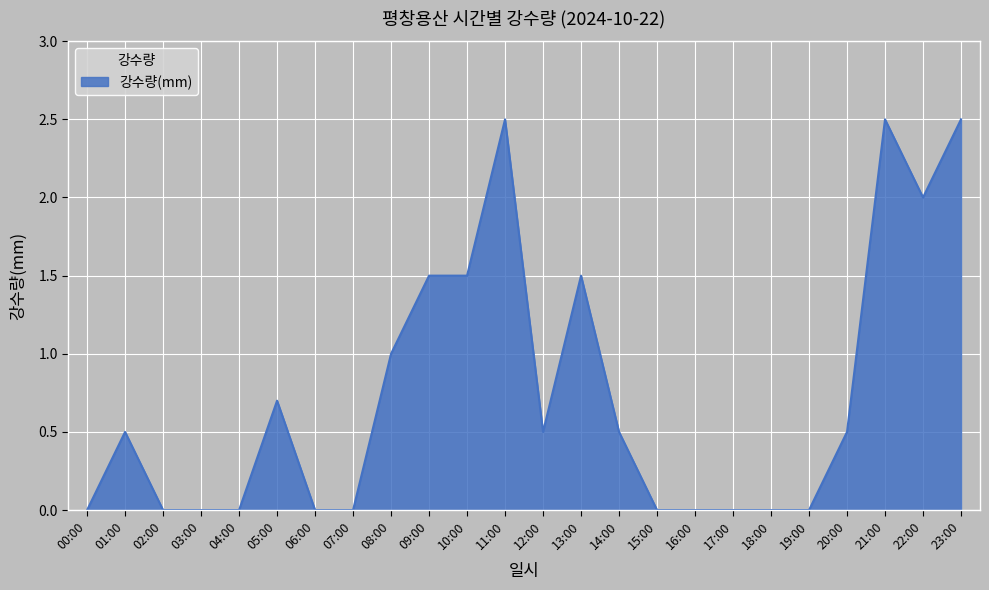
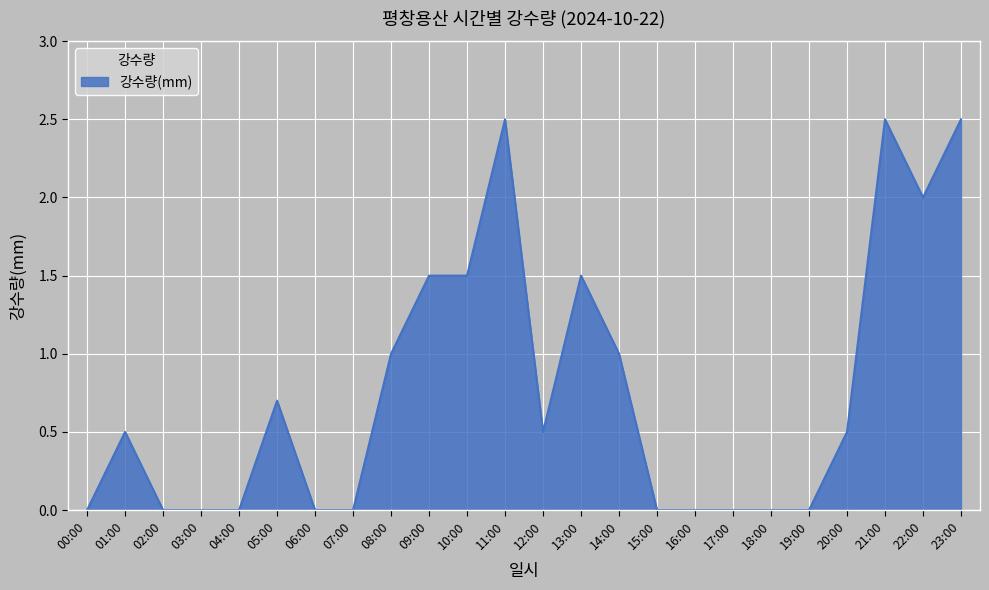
  {
    "00:00": 0.0,
    "01:00": 0.5,
    "02:00": 0.0,
    "03:00": 0.0,
    "04:00": 0.0,
    "05:00": 0.7,
    "06:00": 0.0,
    "07:00": 0.0,
    "08:00": 1.0,
    "09:00": 1.5,
    "10:00": 1.5,
    "11:00": 2.5,
    "12:00": 0.5,
    "13:00": 1.5,
-   "14:00": 0.5,
+   "14:00": 1.0,
    "15:00": 0.0,
    "16:00": 0.0,
    "17:00": 0.0,
    "18:00": 0.0,
    "19:00": 0.0,
    "20:00": 0.5,
    "21:00": 2.5,
    "22:00": 2.0,
    "23:00": 2.5
  }
